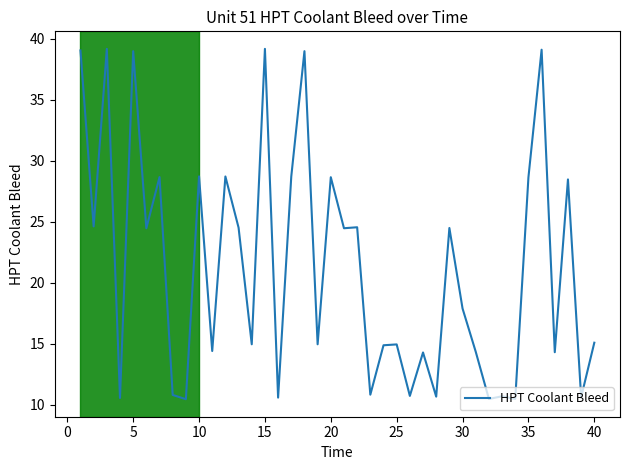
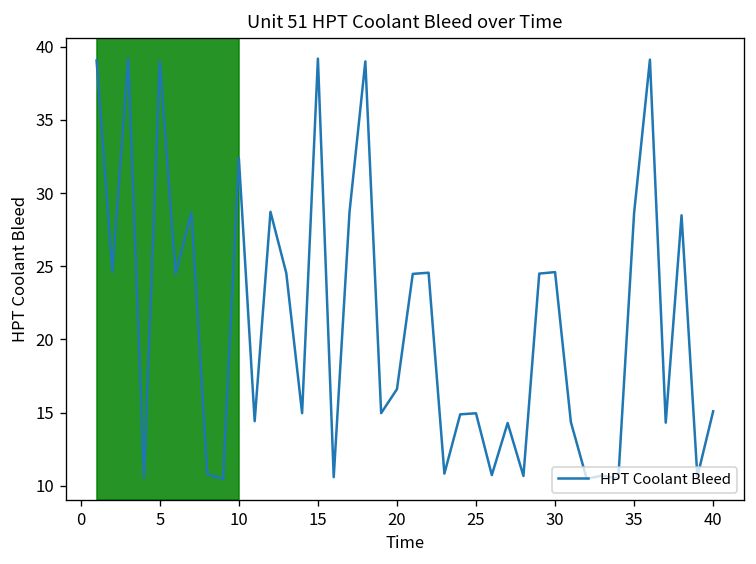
  {
    "5": 39.0,
-   "10": 28.7,
+   "10": 32.4,
    "15": 39.2,
-   "20": 28.7,
+   "20": 16.6,
    "25": 15.0,
-   "30": 17.9,
+   "30": 24.6,
    "35": 28.7,
    "40": 15.1
  }
